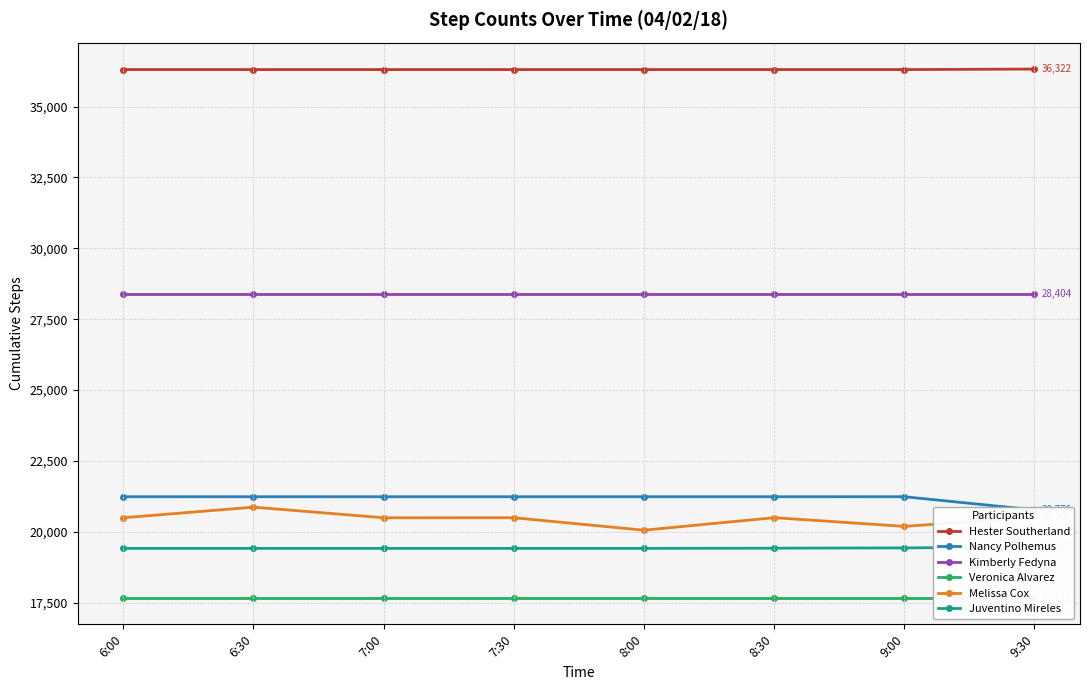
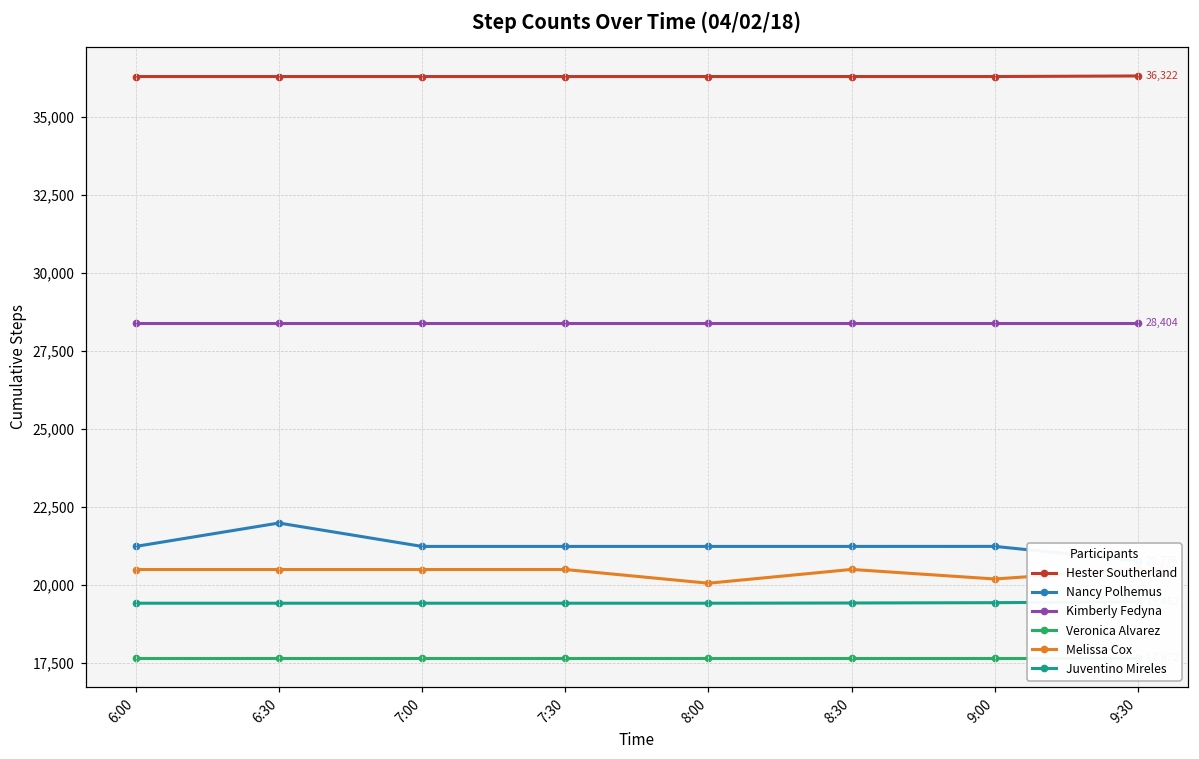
  {
    "Hester Southerland": {
      "9:30": "36,322"
    },
    "Nancy Polhemus": {
      "6:00": "21,200",
-     "6:30": "21,200",
+     "6:30": "22,000",
      "7:00": "21,200",
      "7:30": "21,200",
      "8:00": "21,200",
      "8:30": "21,200",
      "9:00": "21,200"
    },
    "Kimberly Fedyna": {
      "9:30": "28,404"
    },
    "Melissa Cox": {
      "6:00": "20,500",
-     "6:30": "20,900",
+     "6:30": "20,500",
      "7:00": "20,500",
      "7:30": "20,500",
      "8:00": "20,100",
      "8:30": "20,500",
      "9:00": "20,200"
    }
  }
